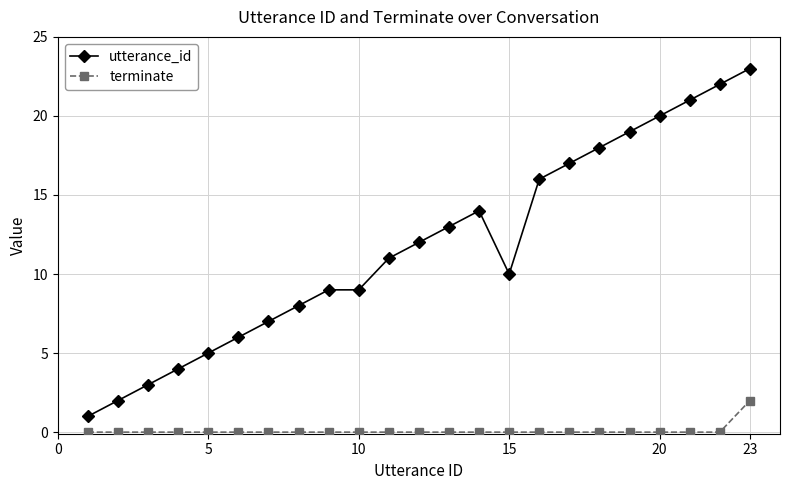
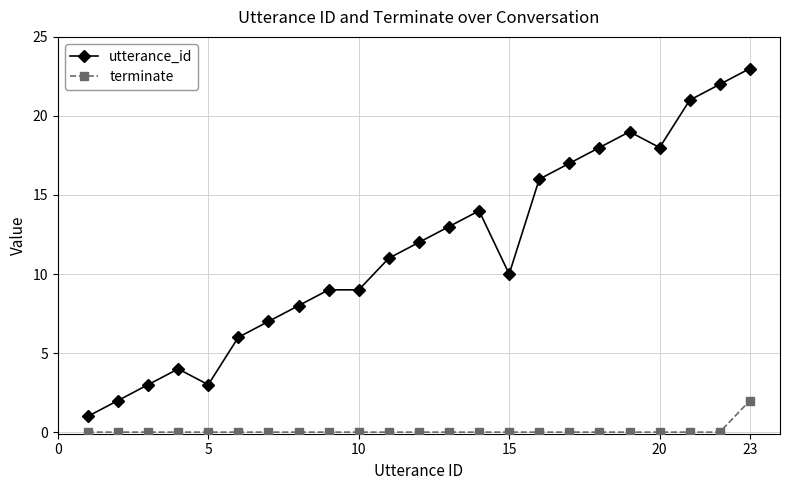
  {
    "utterance_id": {
-     "5": 5,
+     "5": 3,
      "10": 9,
      "15": 10,
-     "20": 20,
+     "20": 18,
      "23": 23
    },
    "terminate": {
      "5": 0,
      "10": 0,
      "15": 0,
      "20": 0,
      "23": 2
    }
  }
